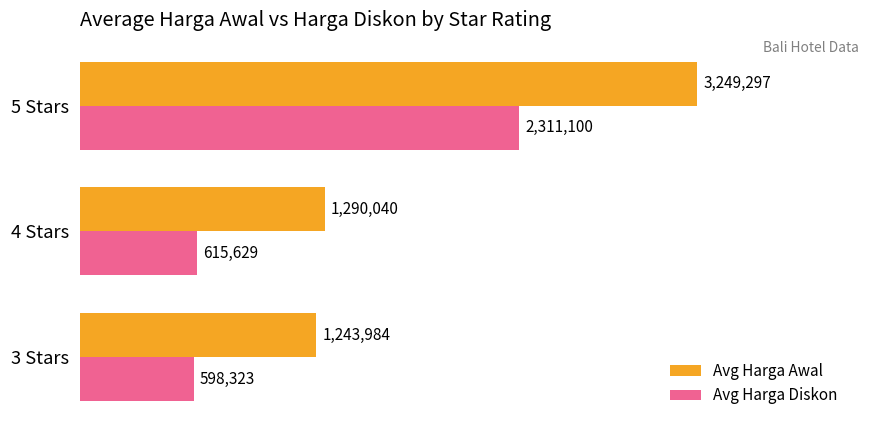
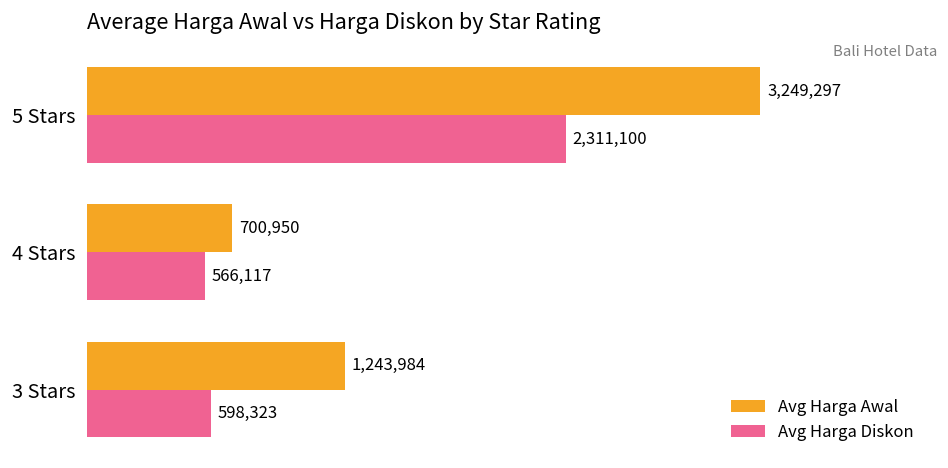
  {
    "Avg Harga Awal": {
      "5 Stars": "3,249,297",
-     "4 Stars": "1,290,040",
+     "4 Stars": "700,950",
      "3 Stars": "1,243,984"
    },
    "Avg Harga Diskon": {
      "5 Stars": "2,311,100",
-     "4 Stars": "615,629",
+     "4 Stars": "566,117",
      "3 Stars": "598,323"
    }
  }
